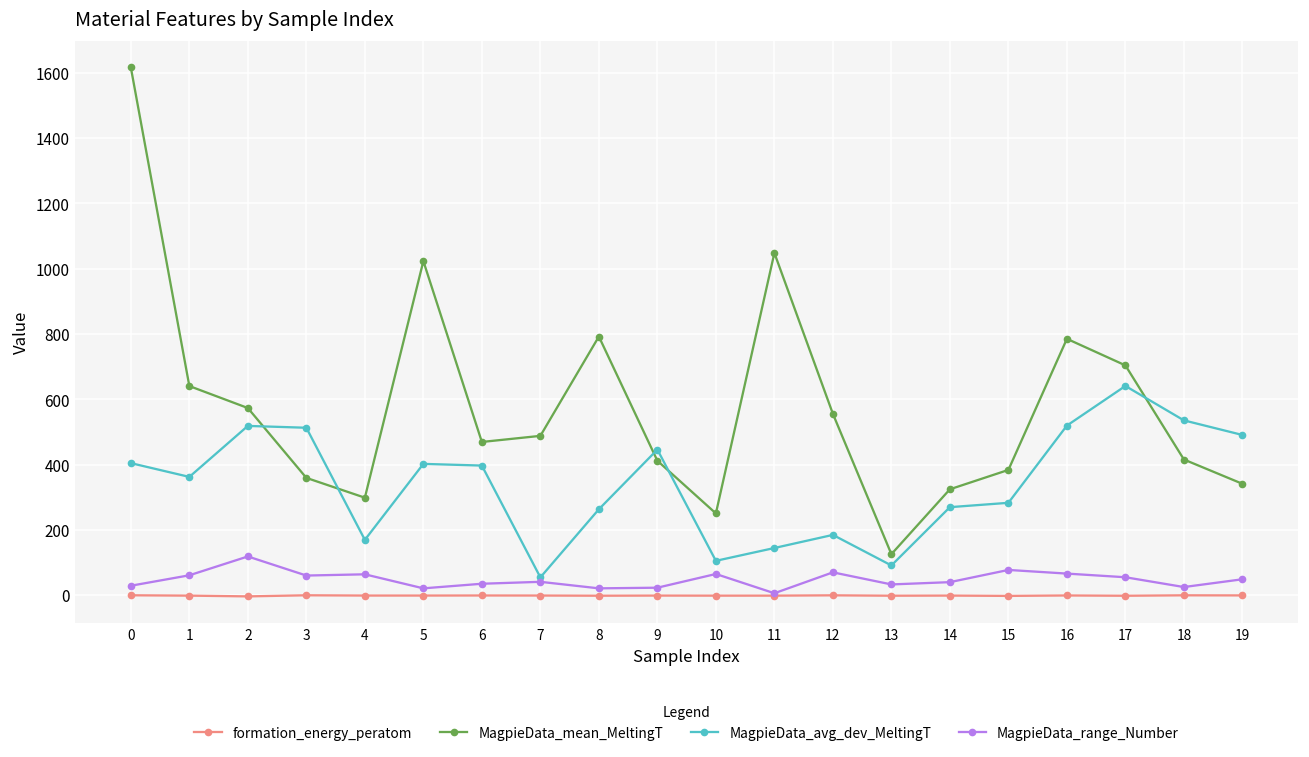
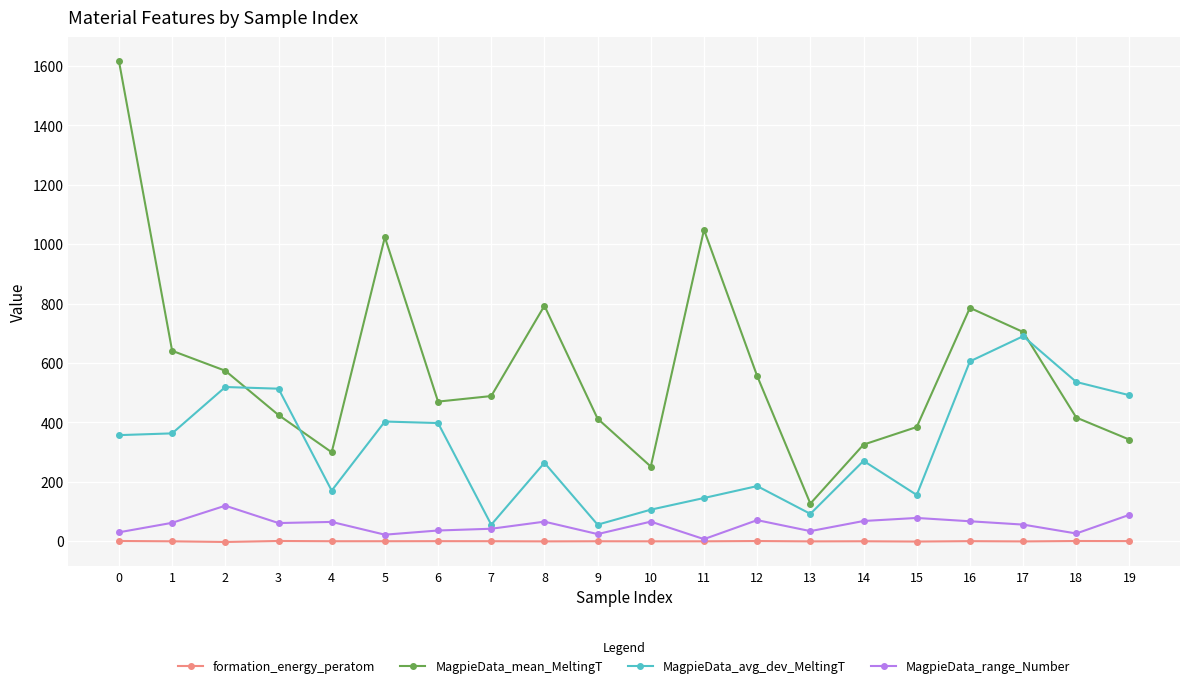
  {
    "formation_energy_peratom": {
      "0": 0,
      "1": 0,
      "2": 0,
      "3": 0,
      "4": 0,
      "5": 0,
      "6": 0,
      "7": 0,
      "8": 0,
      "9": 0,
      "10": 0,
      "12": 0,
      "13": 0,
      "14": 0,
      "15": 0,
      "16": 0,
      "17": 0,
      "18": 0,
      "19": 0
    },
    "MagpieData_mean_MeltingT": {
      "0": 1620,
      "1": 640,
      "2": 570,
-     "3": 360,
+     "3": 420,
      "4": 300,
      "5": 1020,
      "6": 470,
      "7": 490,
      "8": 790,
      "9": 410,
      "10": 250,
      "11": 1050,
      "12": 560,
      "13": 130,
      "14": 320,
      "15": 380,
      "16": 790,
      "17": 700,
      "18": 420,
      "19": 340
    },
    "MagpieData_avg_dev_MeltingT": {
-     "0": 400,
+     "0": 360,
      "1": 360,
      "2": 520,
      "3": 510,
      "4": 170,
      "5": 400,
      "6": 400,
      "7": 50,
      "8": 260,
-     "9": 450,
+     "9": 50,
      "10": 110,
      "11": 140,
      "12": 180,
      "13": 90,
      "14": 270,
-     "15": 280,
-     "16": 520,
-     "17": 640,
+     "15": 150,
+     "16": 610,
+     "17": 690,
      "18": 540,
      "19": 490
    },
    "MagpieData_range_Number": {
      "0": 30,
      "1": 60,
      "2": 120,
      "3": 60,
      "4": 60,
      "5": 20,
      "6": 40,
      "7": 40,
-     "8": 20,
+     "8": 60,
      "9": 20,
      "10": 70,
      "12": 70,
      "13": 30,
-     "14": 40,
+     "14": 70,
      "15": 80,
      "16": 70,
      "17": 60,
      "18": 30,
-     "19": 50
+     "19": 90
    }
  }
